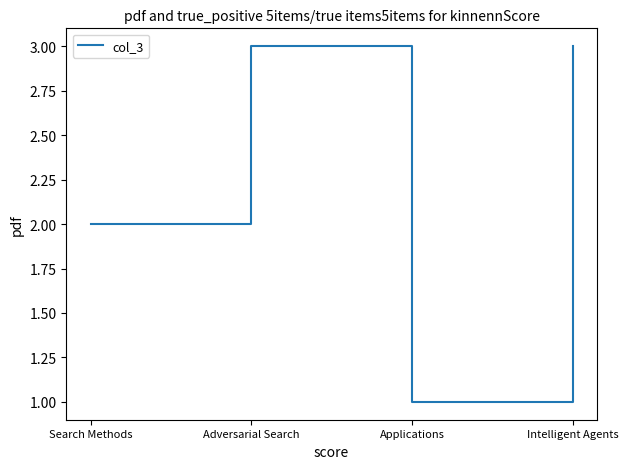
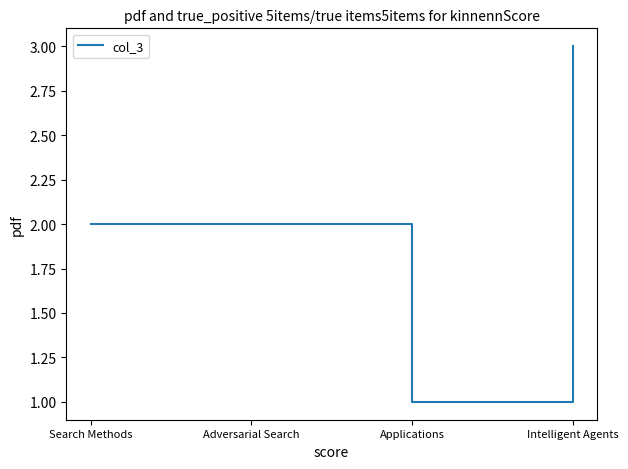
  {
    "Search Methods": 2,
-   "Adversarial Search": 3,
+   "Adversarial Search": 2,
    "Applications": 1,
    "Intelligent Agents": 3
  }
